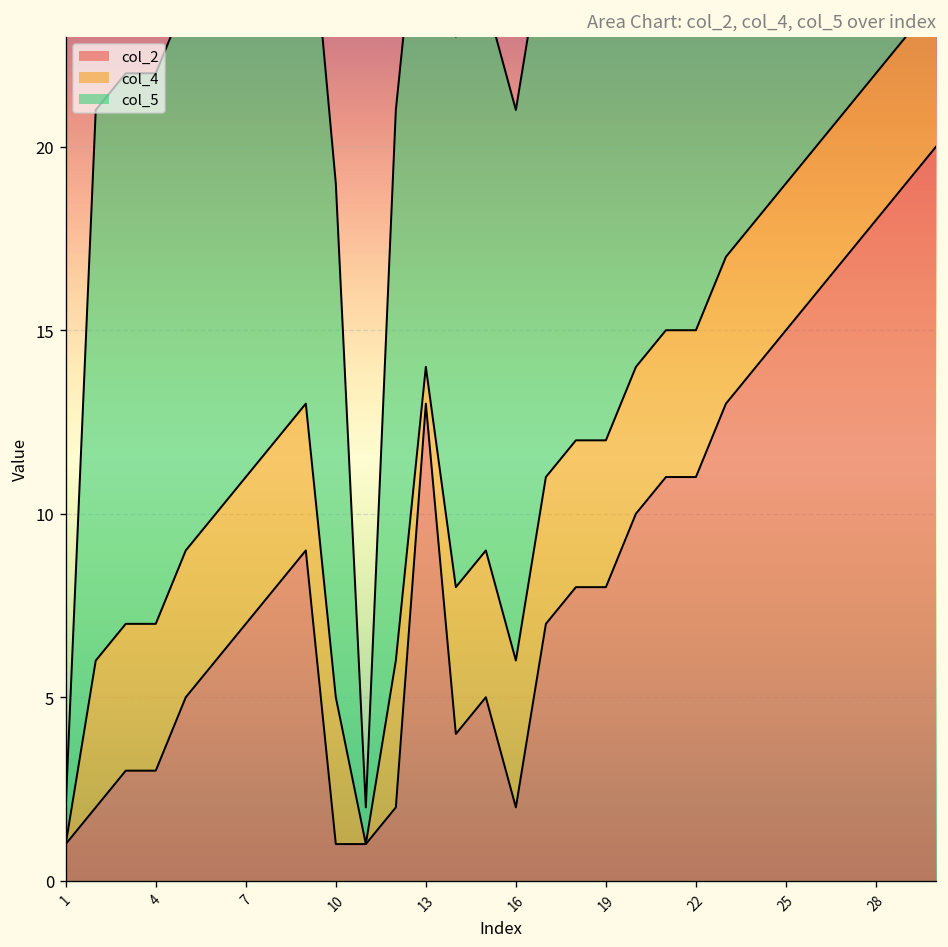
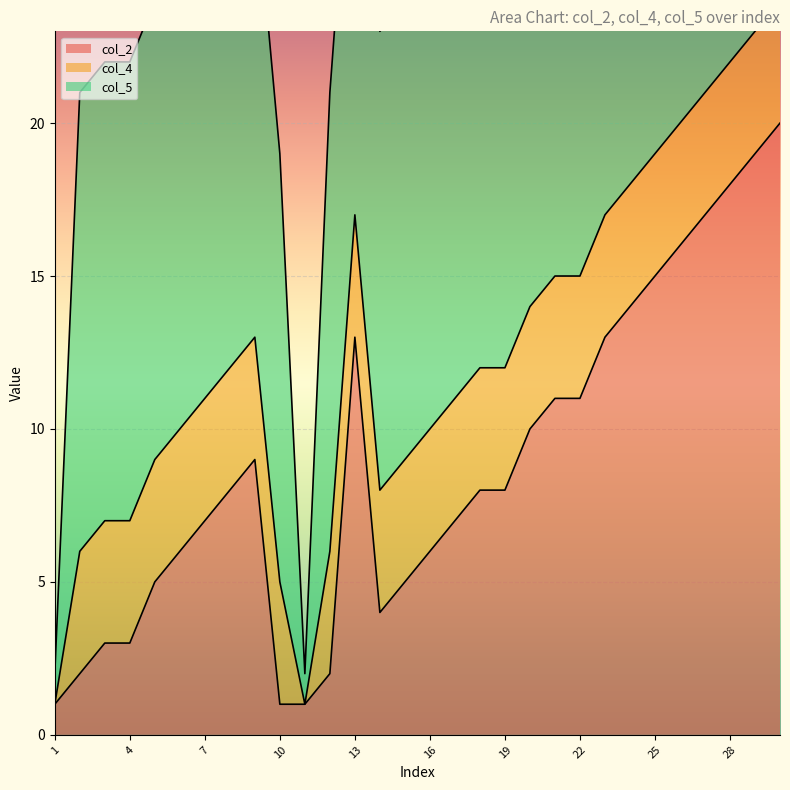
  {
    "col_2": {
      "4": 3,
      "7": 7,
      "10": 1,
      "13": 13,
-     "16": 2,
+     "16": 6,
      "19": 8,
      "22": 11,
      "25": 15,
      "28": 18
    },
    "col_4": {
      "4": 4,
      "7": 4,
      "10": 4,
-     "13": 1,
+     "13": 4,
      "16": 4,
      "19": 4,
      "22": 4,
      "25": 4,
      "28": 4
    },
    "col_5": {
      "1": 1,
      "10": 14
    }
  }
